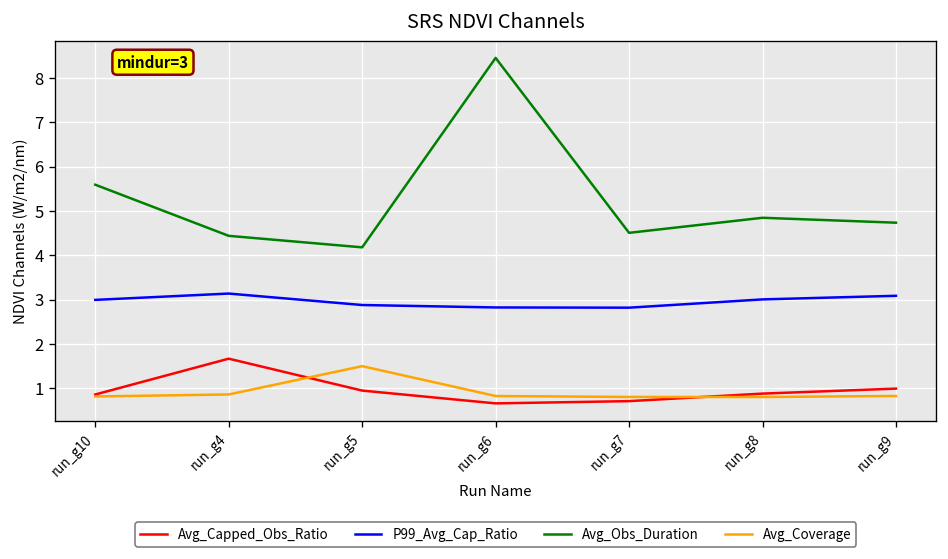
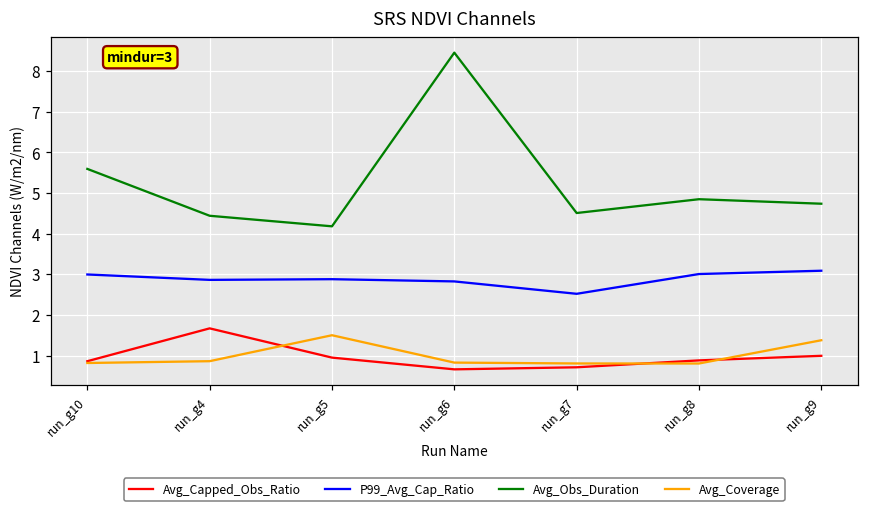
  {
    "Avg_Capped_Obs_Ratio": {
      "run_g4": 1.7,
      "run_g5": 0.9,
      "run_g6": 0.7,
      "run_g7": 0.7,
      "run_g8": 0.9,
      "run_g9": 1.0
    },
    "P99_Avg_Cap_Ratio": {
      "run_g10": 3.0,
-     "run_g4": 3.1,
+     "run_g4": 2.9,
      "run_g5": 2.9,
      "run_g6": 2.8,
-     "run_g7": 2.8,
+     "run_g7": 2.5,
      "run_g8": 3.0,
      "run_g9": 3.1
    },
    "Avg_Obs_Duration": {
      "run_g10": 5.6,
      "run_g4": 4.4,
      "run_g5": 4.2,
      "run_g6": 8.5,
      "run_g7": 4.5,
      "run_g8": 4.8,
      "run_g9": 4.7
    },
    "Avg_Coverage": {
      "run_g4": 0.9,
      "run_g5": 1.5,
      "run_g6": 0.8,
      "run_g7": 0.8,
      "run_g8": 0.8,
-     "run_g9": 0.8
+     "run_g9": 1.4
    }
  }
